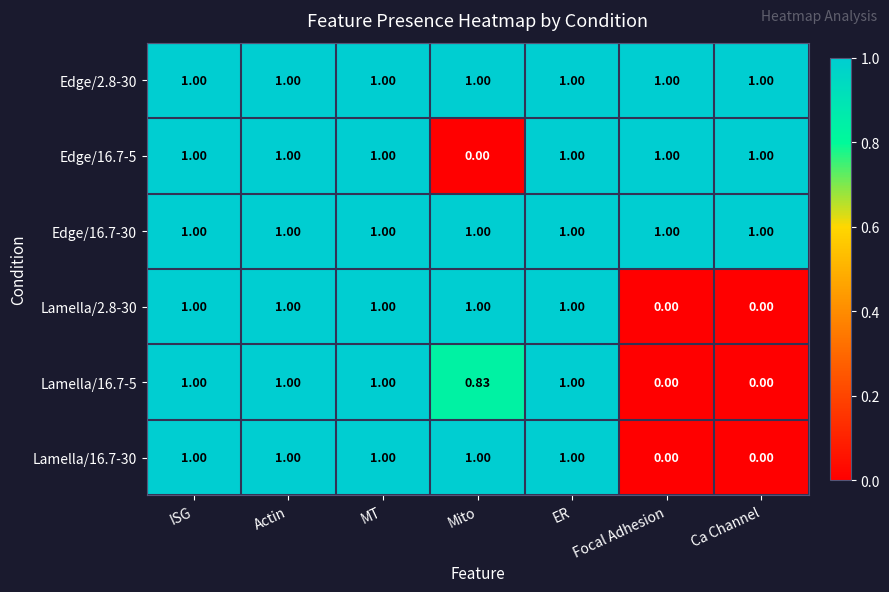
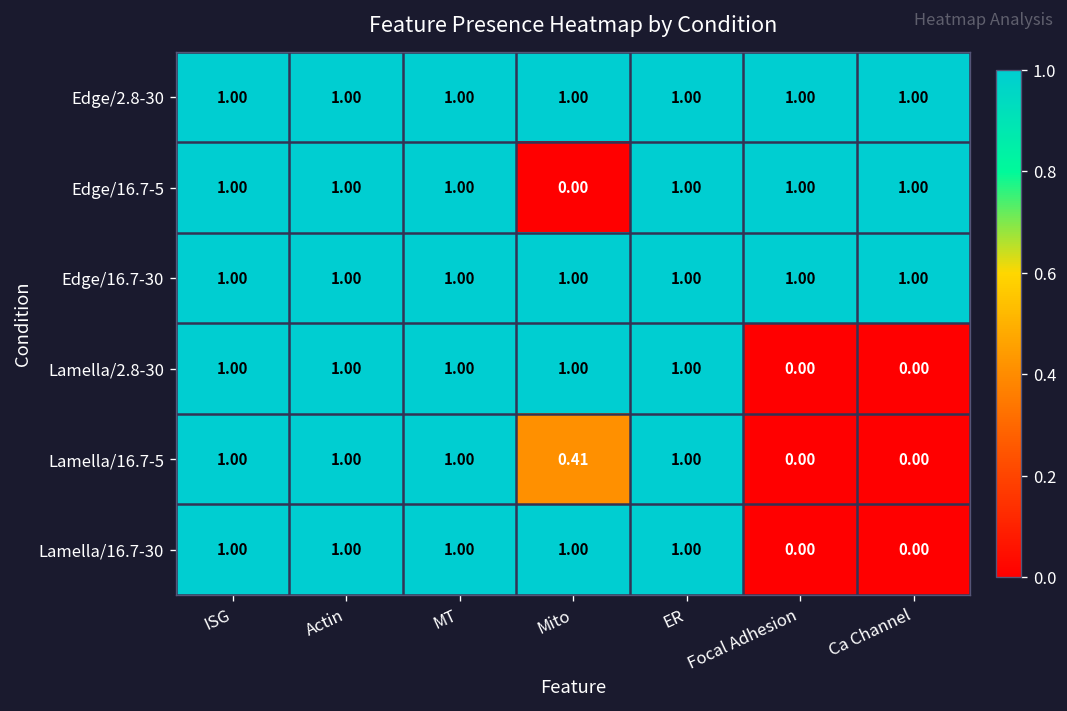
  {
    "Edge/2.8-30": {
      "ISG": 1.00,
      "Actin": 1.00,
      "MT": 1.00,
      "Mito": 1.00,
      "ER": 1.00,
      "Focal Adhesion": 1.00,
      "Ca Channel": 1.00
    },
    "Edge/16.7-5": {
      "ISG": 1.00,
      "Actin": 1.00,
      "MT": 1.00,
      "Mito": 0.00,
      "ER": 1.00,
      "Focal Adhesion": 1.00,
      "Ca Channel": 1.00
    },
    "Edge/16.7-30": {
      "ISG": 1.00,
      "Actin": 1.00,
      "MT": 1.00,
      "Mito": 1.00,
      "ER": 1.00,
      "Focal Adhesion": 1.00,
      "Ca Channel": 1.00
    },
    "Lamella/2.8-30": {
      "ISG": 1.00,
      "Actin": 1.00,
      "MT": 1.00,
      "Mito": 1.00,
      "ER": 1.00,
      "Focal Adhesion": 0.00,
      "Ca Channel": 0.00
    },
    "Lamella/16.7-5": {
      "ISG": 1.00,
      "Actin": 1.00,
      "MT": 1.00,
-     "Mito": 0.83,
+     "Mito": 0.41,
      "ER": 1.00,
      "Focal Adhesion": 0.00,
      "Ca Channel": 0.00
    },
    "Lamella/16.7-30": {
      "ISG": 1.00,
      "Actin": 1.00,
      "MT": 1.00,
      "Mito": 1.00,
      "ER": 1.00,
      "Focal Adhesion": 0.00,
      "Ca Channel": 0.00
    }
  }
